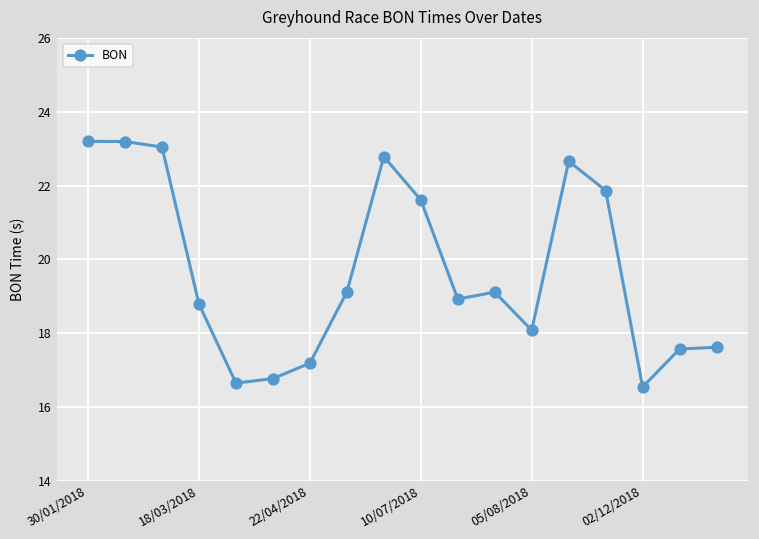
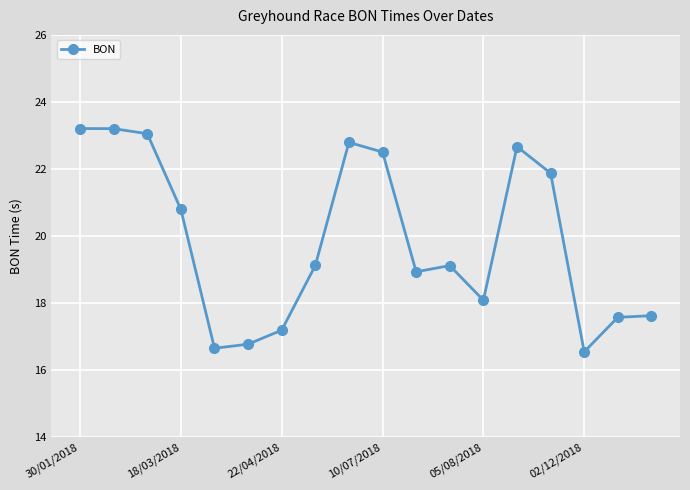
  {
    "30/01/2018": 23.2,
-   "18/03/2018": 18.8,
+   "18/03/2018": 20.8,
    "22/04/2018": 17.2,
-   "10/07/2018": 21.6,
+   "10/07/2018": 22.5,
    "05/08/2018": 18.1,
    "02/12/2018": 16.5
  }
